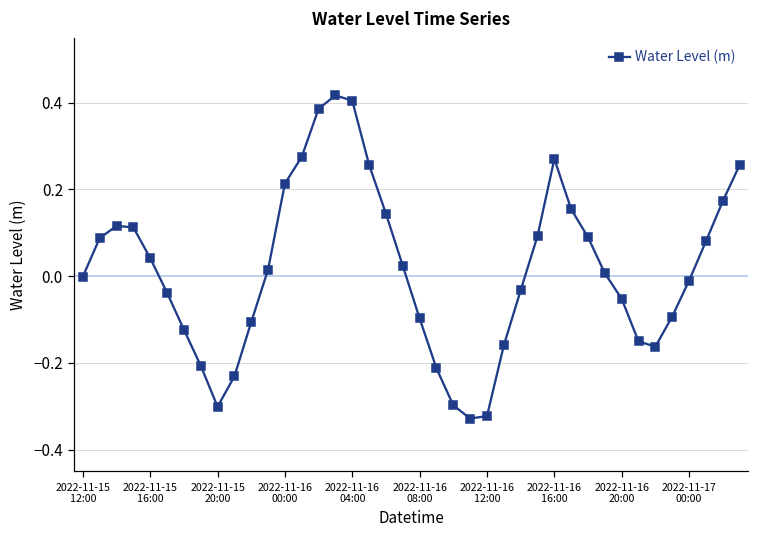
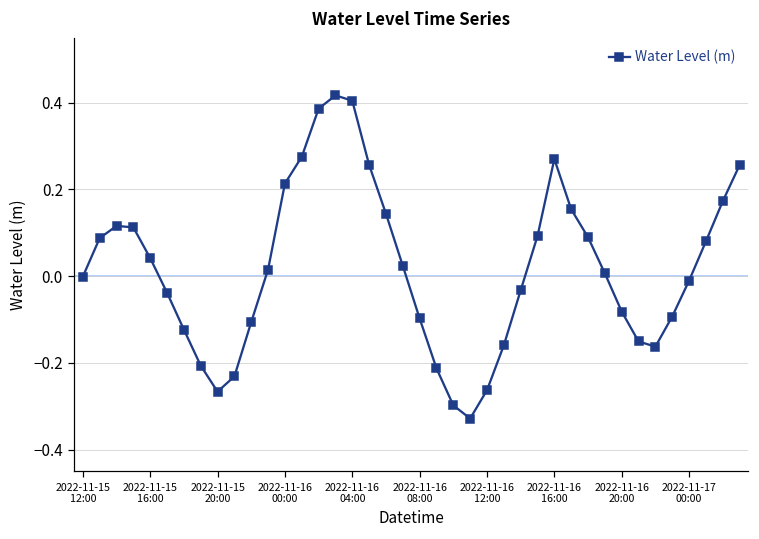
  {
    "2022-11-15 12:00": 0.00,
    "2022-11-15 16:00": 0.04,
-   "2022-11-15 20:00": -0.30,
+   "2022-11-15 20:00": -0.27,
    "2022-11-16 00:00": 0.21,
    "2022-11-16 04:00": 0.40,
    "2022-11-16 08:00": -0.10,
-   "2022-11-16 12:00": -0.32,
+   "2022-11-16 12:00": -0.26,
    "2022-11-16 16:00": 0.27,
-   "2022-11-16 20:00": -0.05,
+   "2022-11-16 20:00": -0.08,
    "2022-11-17 00:00": -0.01
  }
